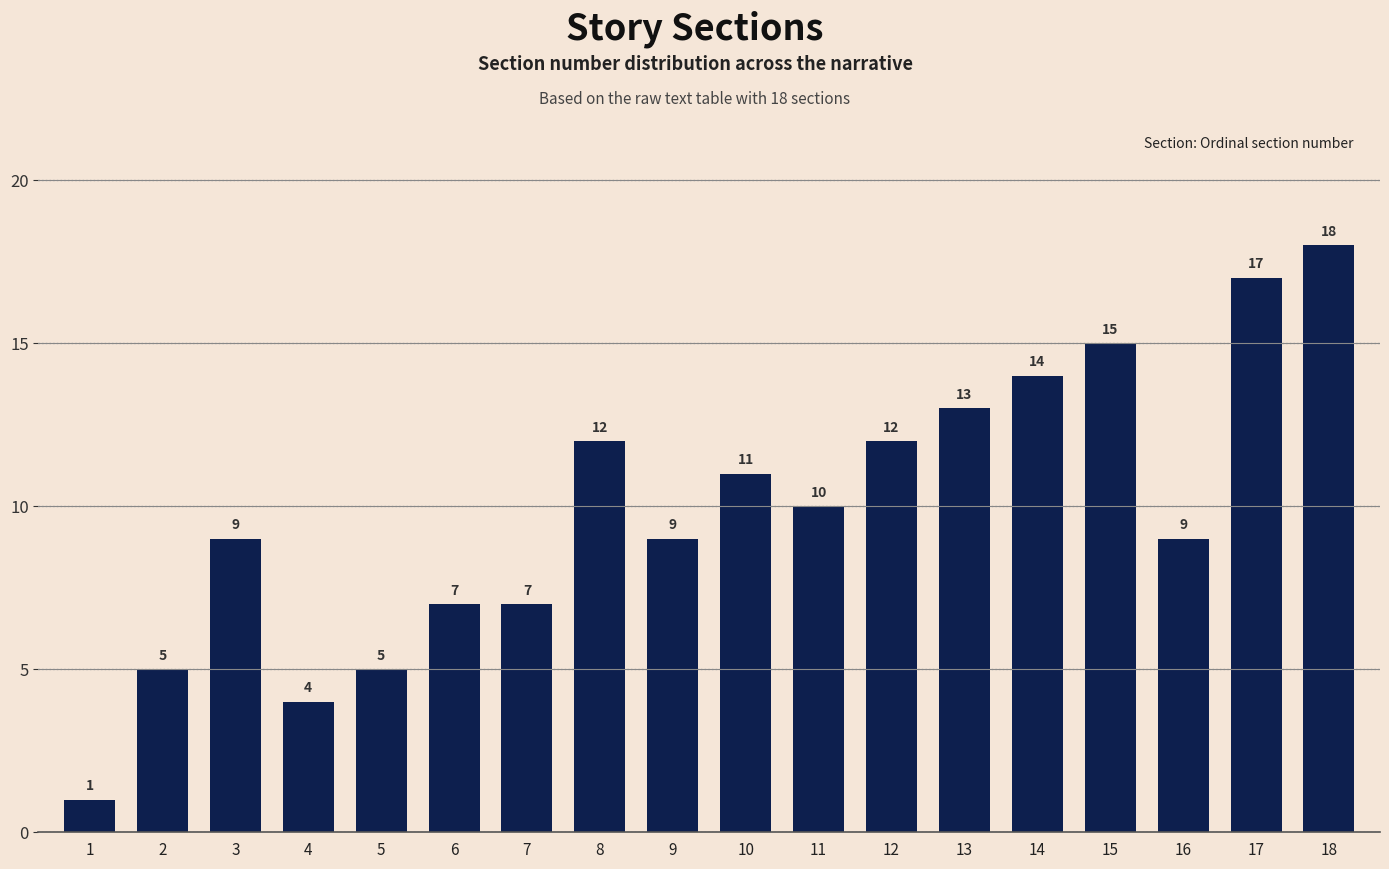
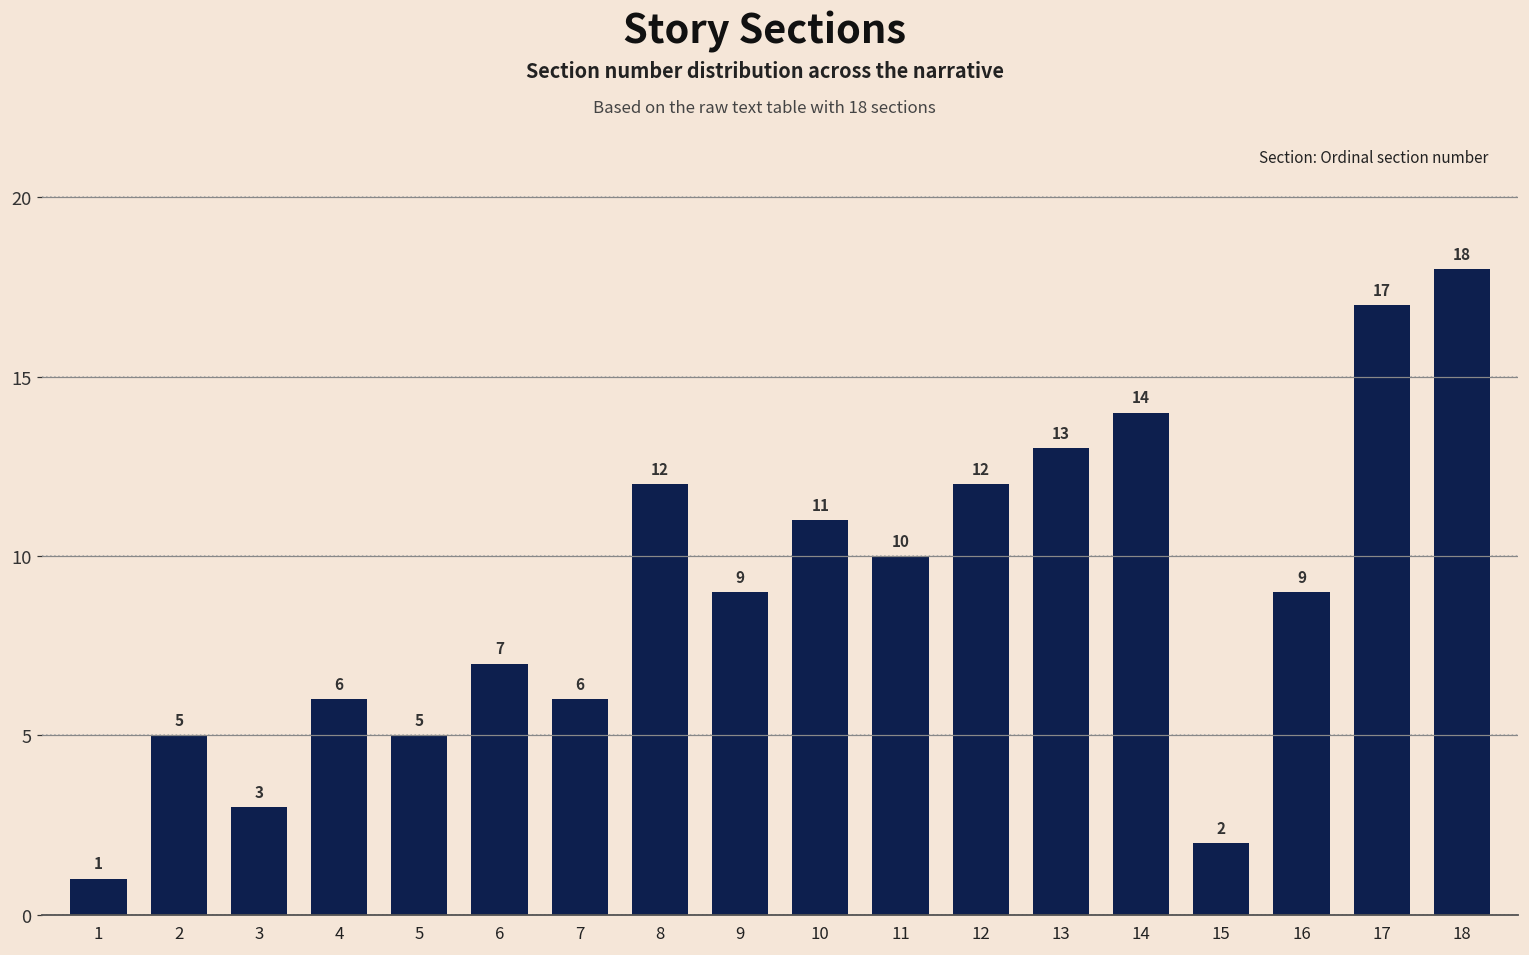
  {
    "1": 1,
    "2": 5,
-   "3": 9,
-   "4": 4,
+   "3": 3,
+   "4": 6,
    "5": 5,
    "6": 7,
-   "7": 7,
+   "7": 6,
    "8": 12,
    "9": 9,
    "10": 11,
    "11": 10,
    "12": 12,
    "13": 13,
    "14": 14,
-   "15": 15,
+   "15": 2,
    "16": 9,
    "17": 17,
    "18": 18
  }
